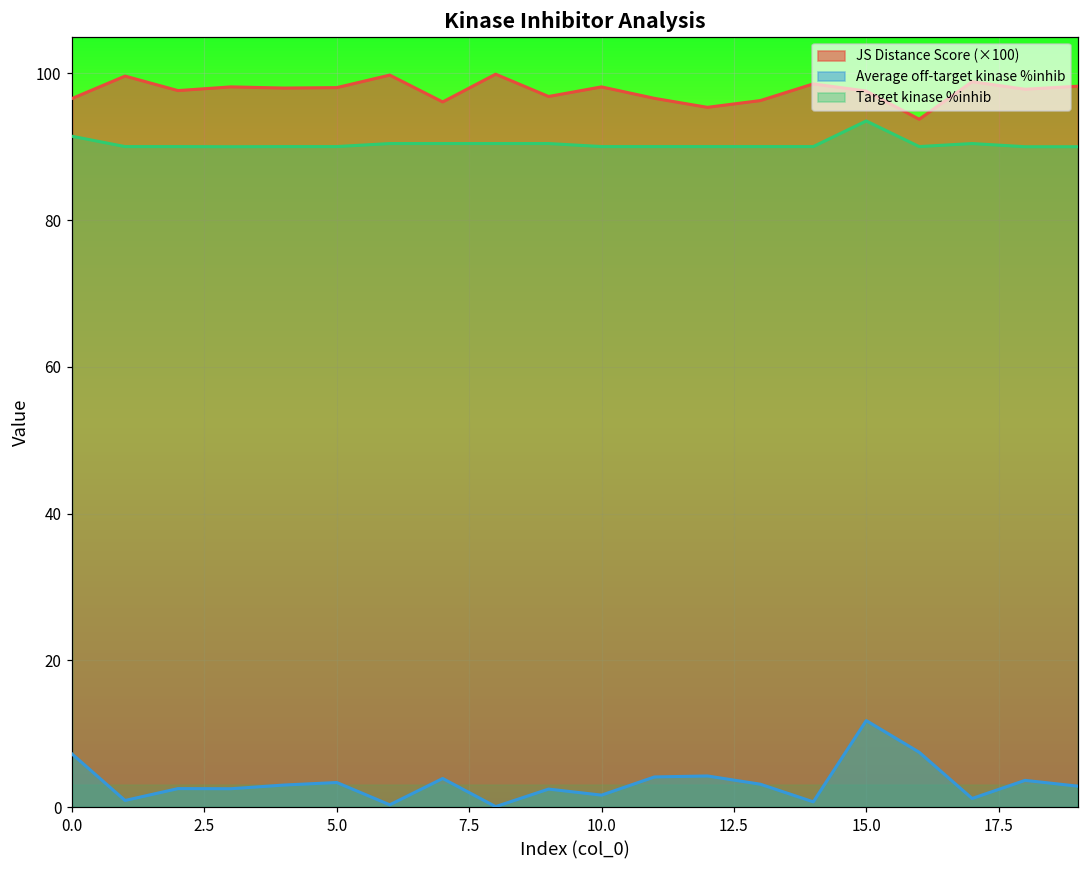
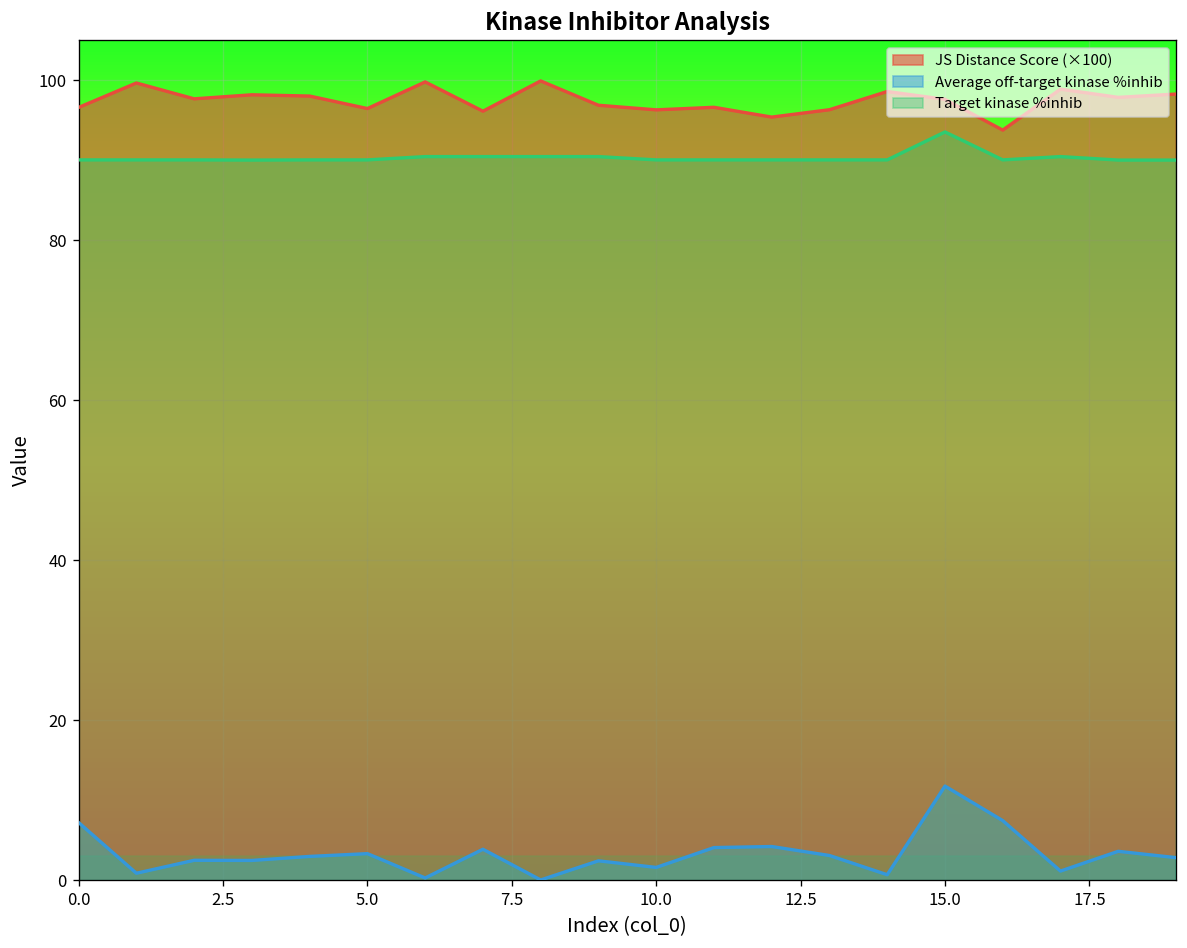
  {
    "JS Distance Score (×100)": {
      "0.0": 97,
-     "5.0": 98,
-     "10.0": 98
+     "5.0": 96,
+     "10.0": 96
    },
    "Average off-target kinase %inhib": {
      "0.0": 7,
      "5.0": 3,
      "10.0": 2,
      "15.0": 12
    },
    "Target kinase %inhib": {
-     "0.0": 91,
+     "0.0": 90,
      "5.0": 90,
      "10.0": 90,
      "15.0": 94
    }
  }
